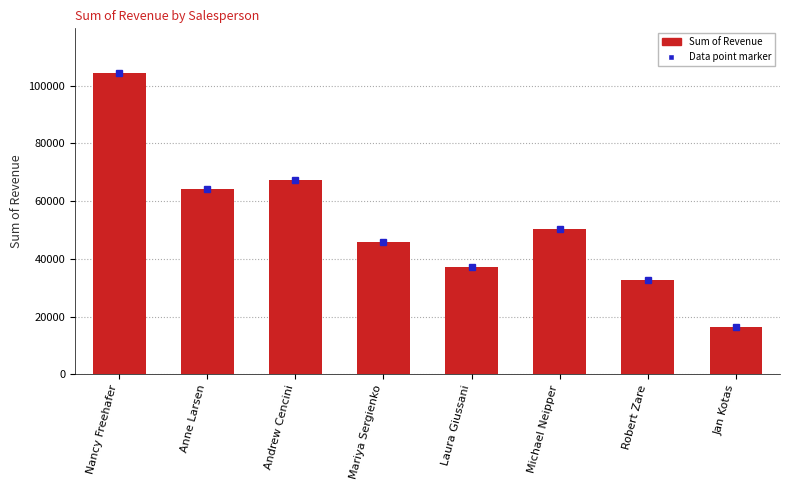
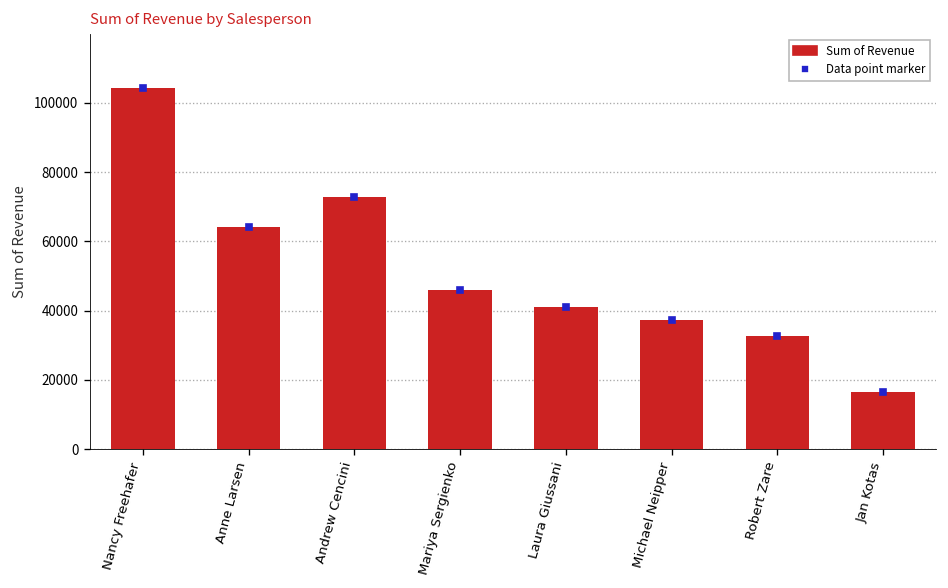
  {
    "Sum of Revenue": {
      "Nancy Freehafer": 104000,
      "Anne Larsen": 64000,
-     "Andrew Cencini": 67000,
+     "Andrew Cencini": 73000,
      "Mariya Sergienko": 46000,
-     "Laura Giussani": 37000,
-     "Michael Neipper": 50000,
+     "Laura Giussani": 41000,
+     "Michael Neipper": 37000,
      "Robert Zare": 33000,
      "Jan Kotas": 16000
    }
  }
